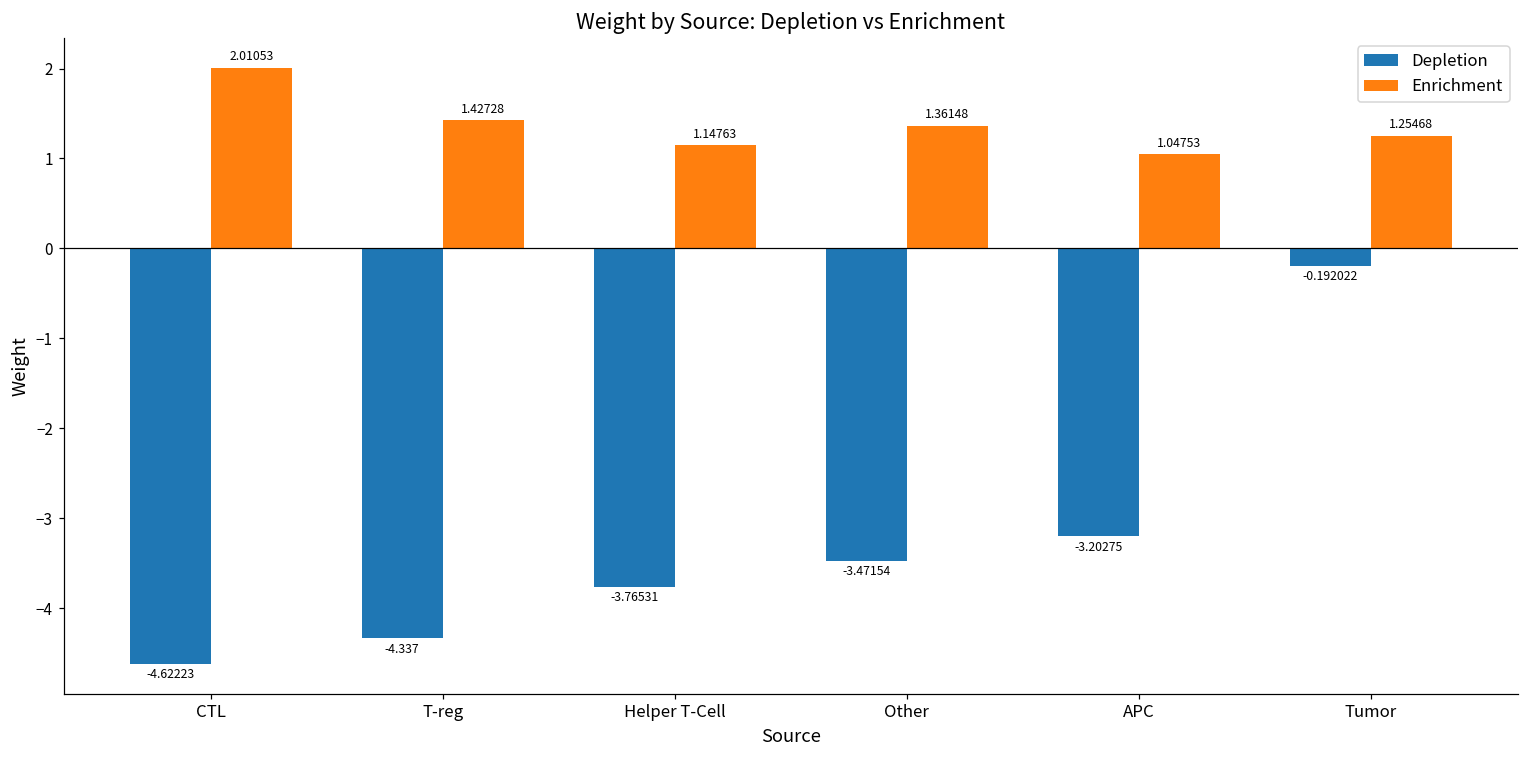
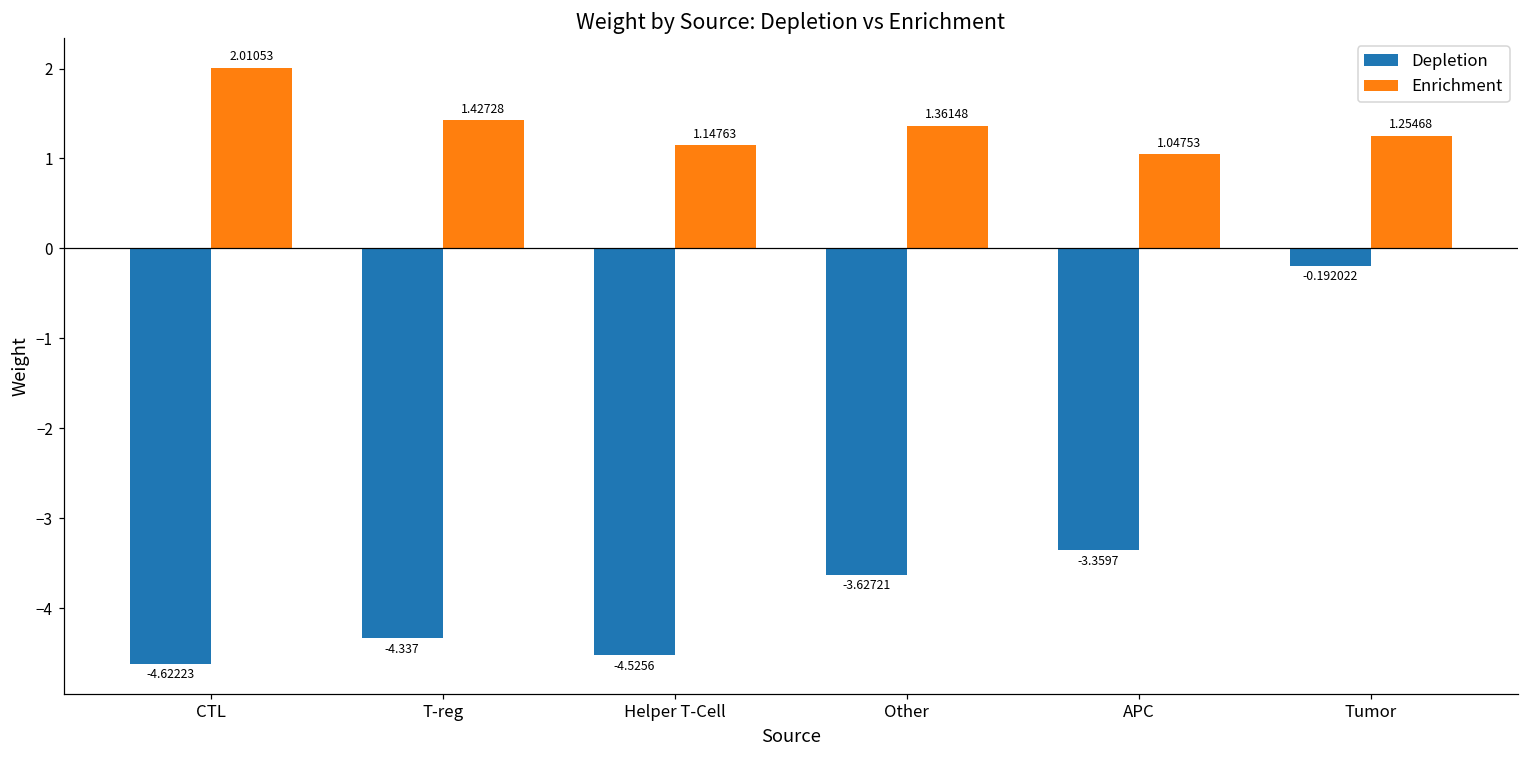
  {
    "Depletion": {
      "CTL": -4.62223,
      "T-reg": -4.337,
-     "Helper T-Cell": -3.76531,
-     "Other": -3.47154,
-     "APC": -3.20275,
+     "Helper T-Cell": -4.5256,
+     "Other": -3.62721,
+     "APC": -3.3597,
      "Tumor": -0.192022
    },
    "Enrichment": {
      "CTL": 2.01053,
      "T-reg": 1.42728,
      "Helper T-Cell": 1.14763,
      "Other": 1.36148,
      "APC": 1.04753,
      "Tumor": 1.25468
    }
  }
